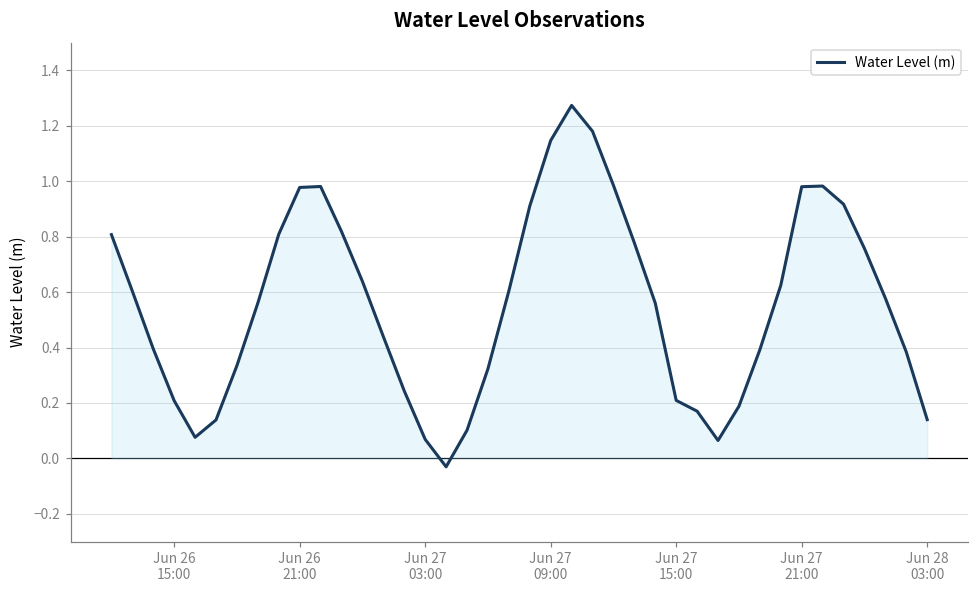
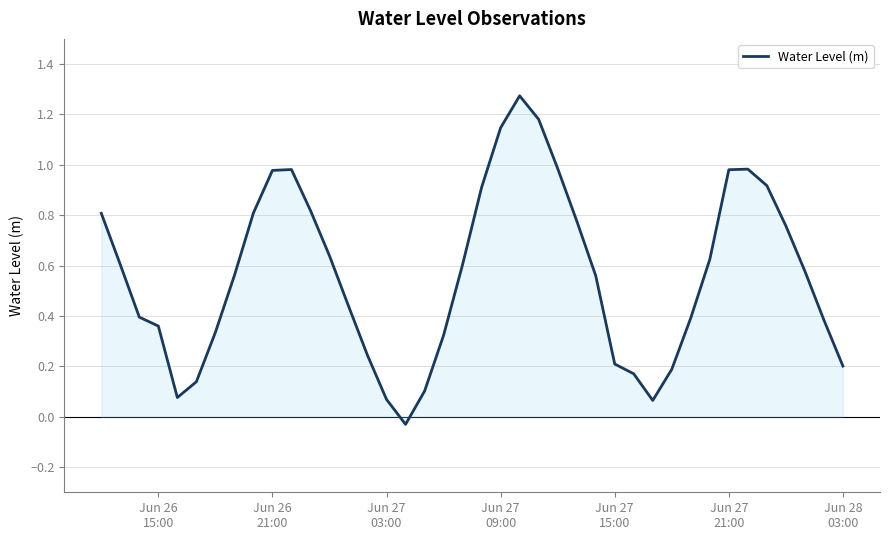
  {
    "Water Level (m)": {
-     "Jun 26 15:00": 0.21,
-     "Jun 28 03:00": 0.14
+     "Jun 26 15:00": 0.36,
+     "Jun 28 03:00": 0.20
    }
  }
